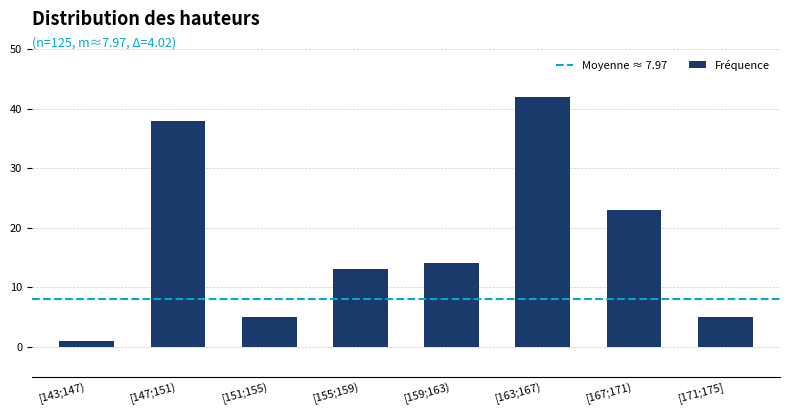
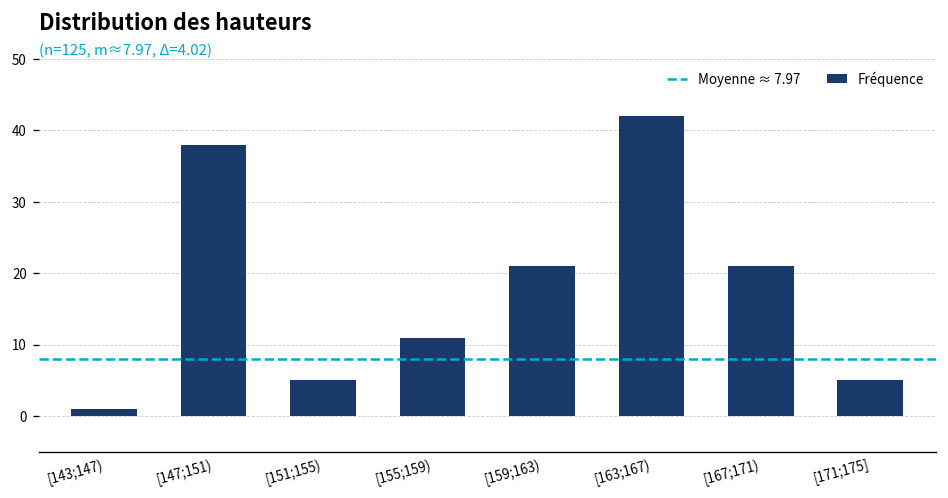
  {
    "[143;147)": 1,
    "[147;151)": 38,
    "[151;155)": 5,
-   "[155;159)": 13,
-   "[159;163)": 14,
+   "[155;159)": 11,
+   "[159;163)": 21,
    "[163;167)": 42,
-   "[167;171)": 23,
+   "[167;171)": 21,
    "[171;175]": 5
  }
